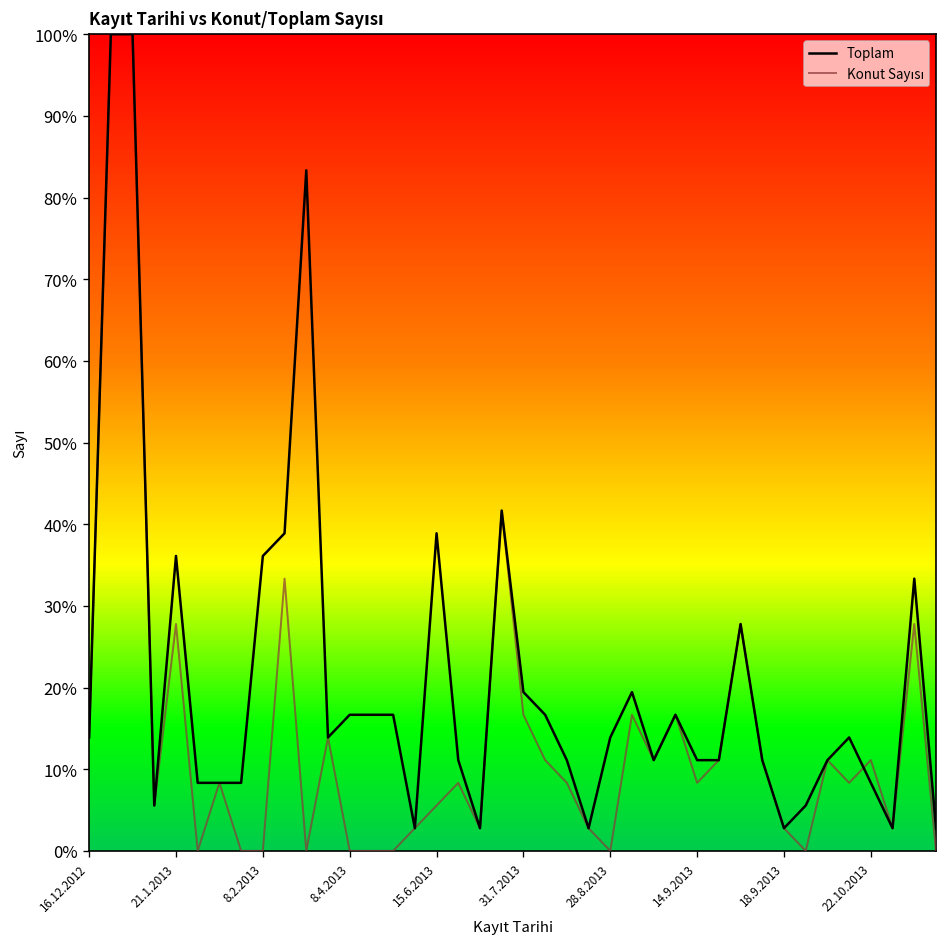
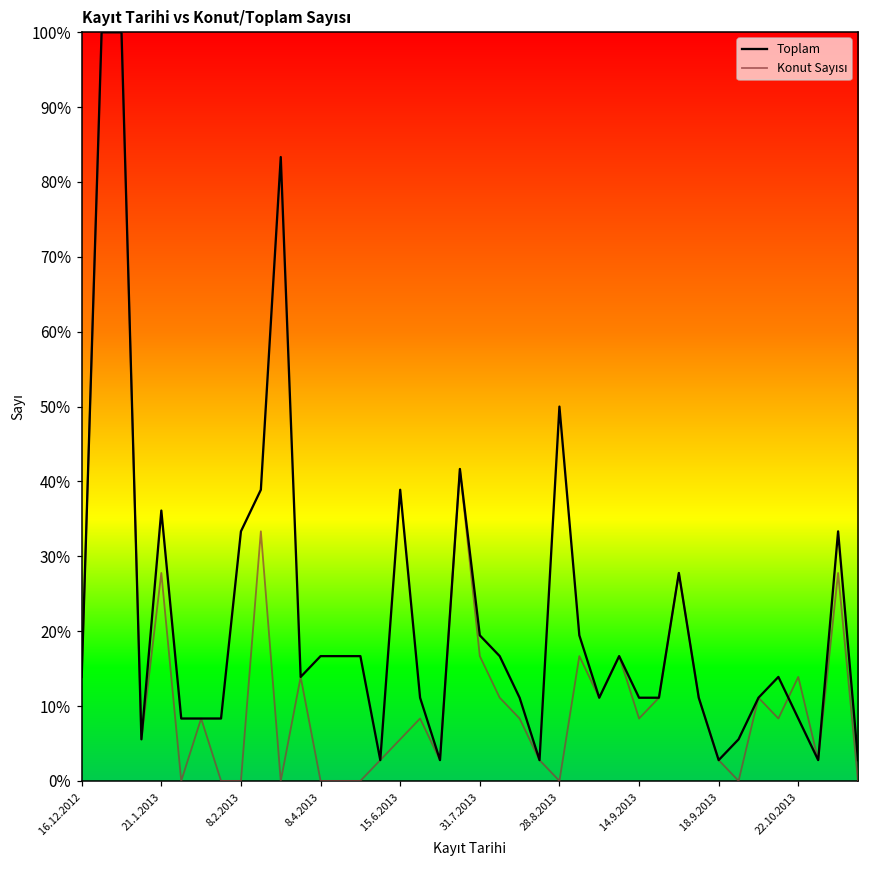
  {
    "Toplam": {
-     "8.2.2013": "36%",
+     "8.2.2013": "33%",
      "15.6.2013": "39%",
      "31.7.2013": "19%",
-     "28.8.2013": "14%",
+     "28.8.2013": "50%",
      "22.10.2013": "8%"
    },
    "Konut Sayısı": {
      "8.2.2013": "0%",
      "15.6.2013": "6%",
      "31.7.2013": "17%",
      "28.8.2013": "0%",
-     "22.10.2013": "11%"
+     "22.10.2013": "14%"
    }
  }
